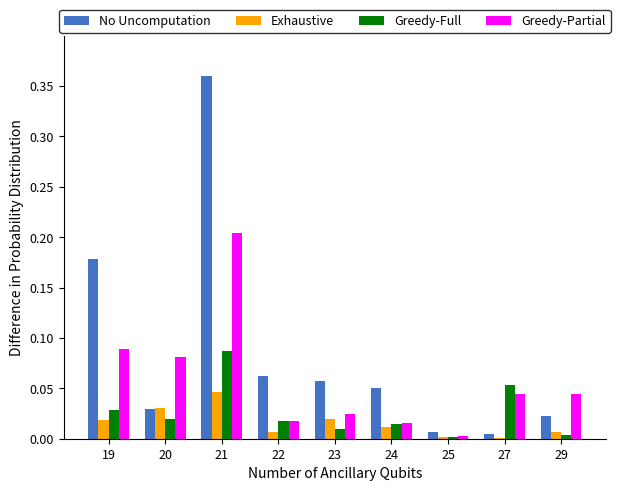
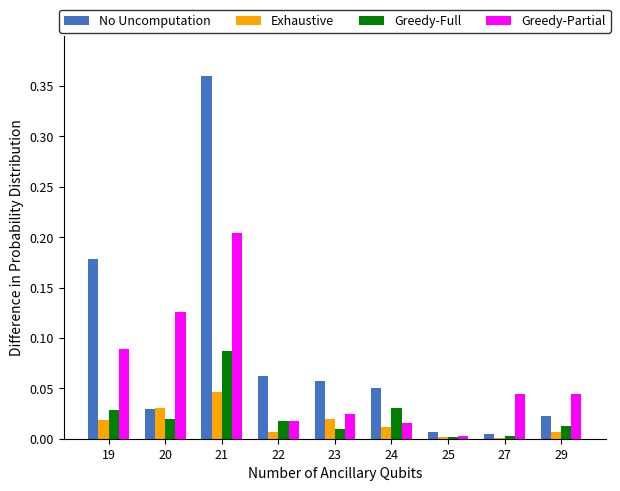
  {
    "No Uncomputation": {
      "19": 0.179,
      "20": 0.029,
      "21": 0.360,
      "22": 0.062,
      "23": 0.057,
      "24": 0.051,
      "25": 0.007,
      "27": 0.005,
      "29": 0.022
    },
    "Exhaustive": {
      "19": 0.019,
      "20": 0.031,
      "21": 0.046,
      "22": 0.007,
      "23": 0.020,
      "24": 0.012,
      "29": 0.006
    },
    "Greedy-Full": {
      "19": 0.029,
      "20": 0.019,
      "21": 0.087,
      "22": 0.017,
      "23": 0.009,
-     "24": 0.014,
-     "27": 0.053,
-     "29": 0.004
+     "24": 0.030,
+     "27": 0.003,
+     "29": 0.013
    },
    "Greedy-Partial": {
      "19": 0.089,
-     "20": 0.081,
+     "20": 0.126,
      "21": 0.204,
      "22": 0.018,
      "23": 0.025,
      "24": 0.015,
      "27": 0.044,
      "29": 0.045
    }
  }
